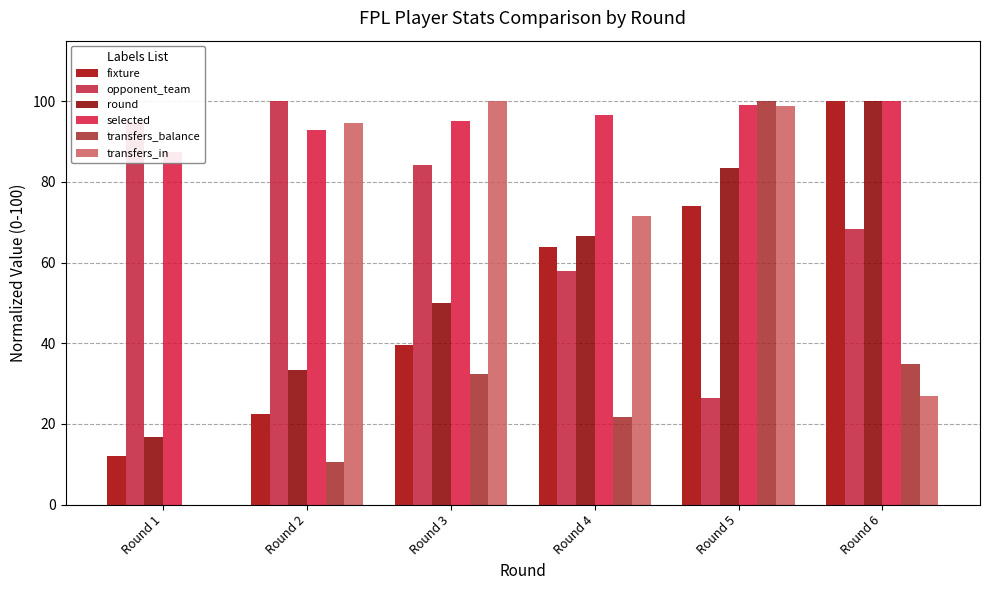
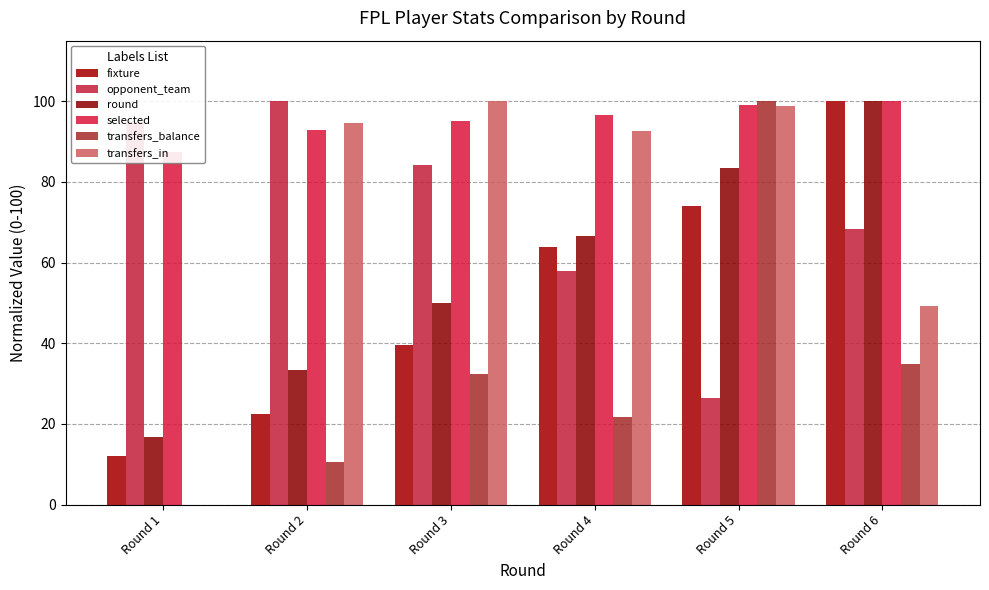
  {
    "transfers_in": {
      "Round 1": 0,
      "Round 2": 95,
      "Round 3": 100,
-     "Round 4": 72,
+     "Round 4": 93,
      "Round 5": 99,
-     "Round 6": 27
+     "Round 6": 49
    }
  }
